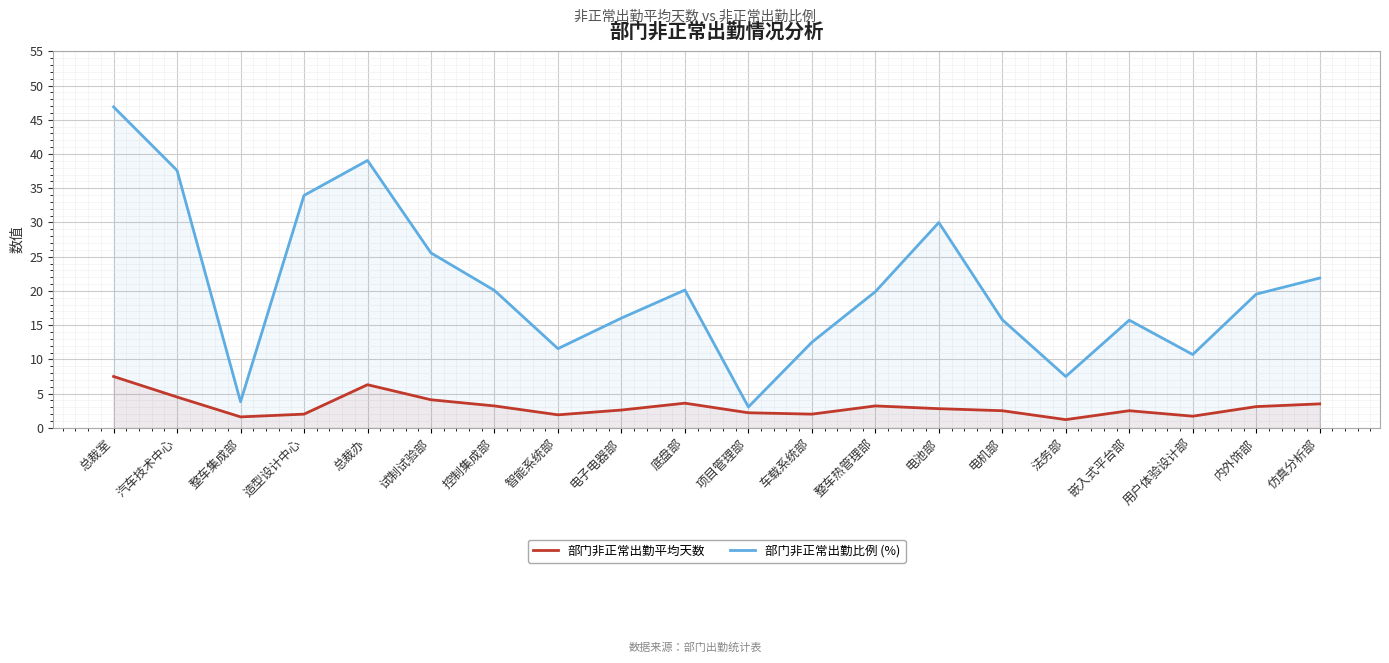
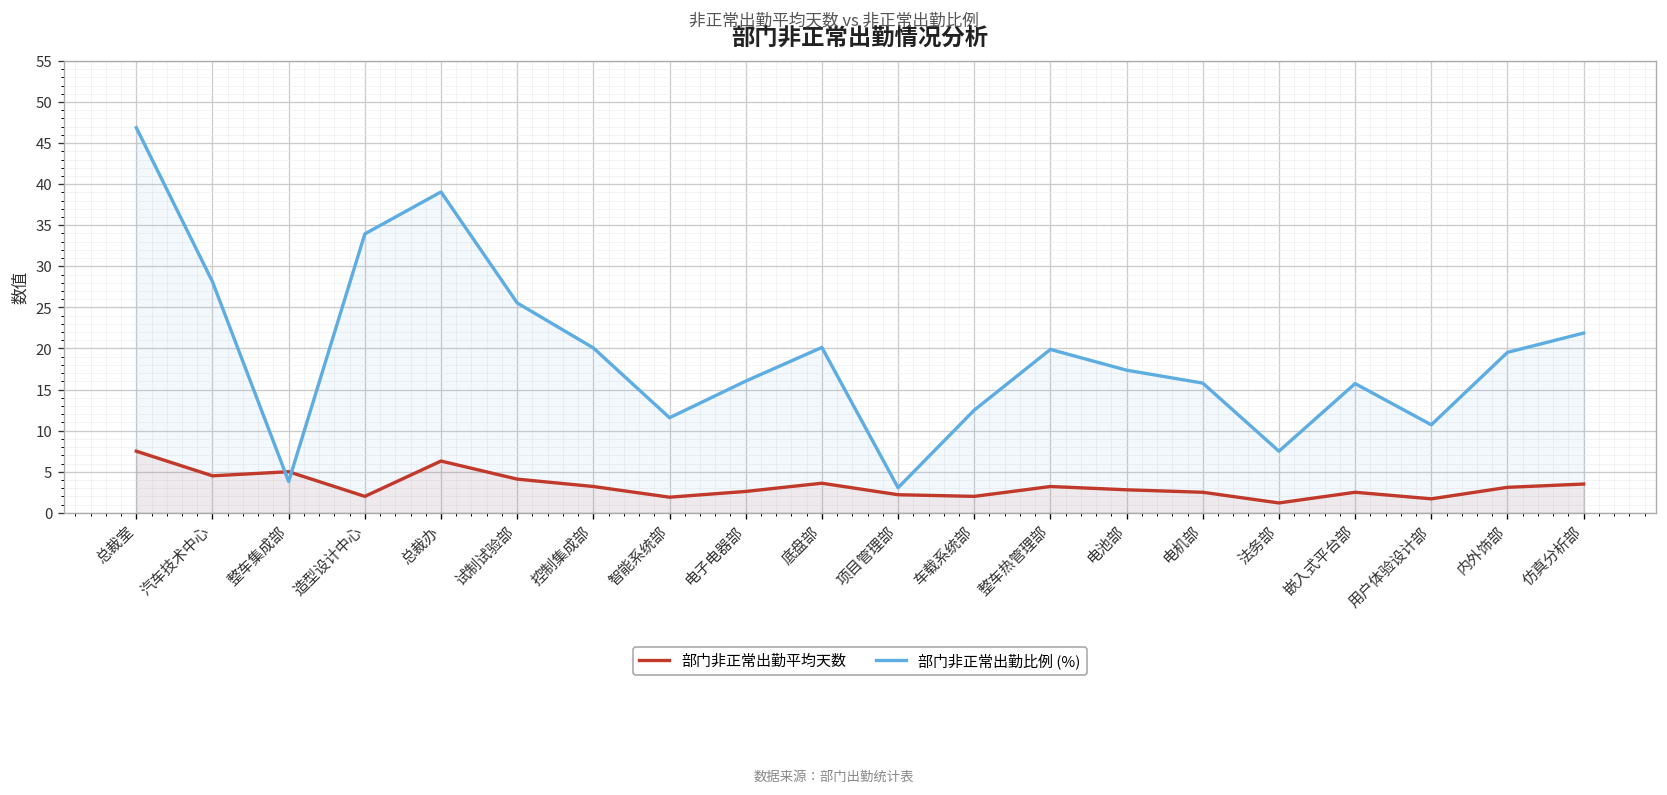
  {
    "部门非正常出勤平均天数": {
      "总裁室": 8,
      "汽车技术中心": 5,
-     "整车集成部": 2,
+     "整车集成部": 5,
      "造型设计中心": 2,
      "总裁办": 6,
      "试制试验部": 4,
      "控制集成部": 3,
      "智能系统部": 2,
      "电子电器部": 3,
      "底盘部": 4,
      "项目管理部": 2,
      "车载系统部": 2,
      "整车热管理部": 3,
      "电池部": 3,
      "电机部": 3,
      "法务部": 1,
      "嵌入式平台部": 3,
      "用户体验设计部": 2,
      "内外饰部": 3,
      "仿真分析部": 4
    },
    "部门非正常出勤比例 (%)": {
      "总裁室": 47,
-     "汽车技术中心": 38,
+     "汽车技术中心": 28,
      "整车集成部": 4,
      "造型设计中心": 34,
      "总裁办": 39,
      "试制试验部": 26,
      "控制集成部": 20,
      "智能系统部": 12,
      "电子电器部": 16,
      "底盘部": 20,
      "项目管理部": 3,
      "车载系统部": 13,
      "整车热管理部": 20,
-     "电池部": 30,
+     "电池部": 17,
      "电机部": 16,
      "法务部": 8,
      "嵌入式平台部": 16,
      "用户体验设计部": 11,
      "内外饰部": 20,
      "仿真分析部": 22
    }
  }
